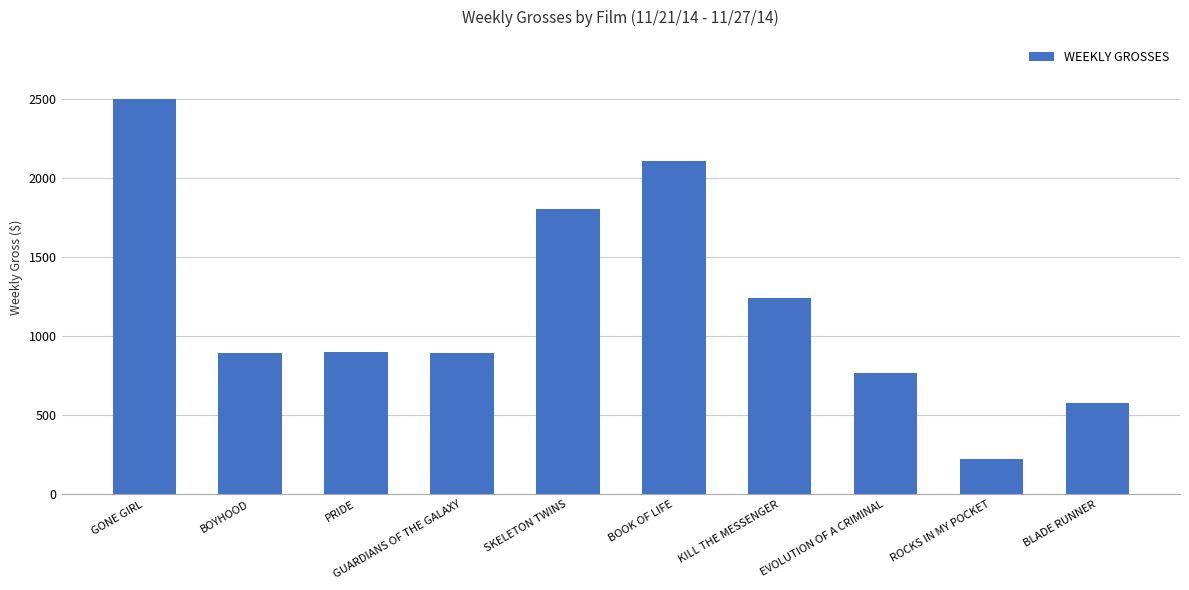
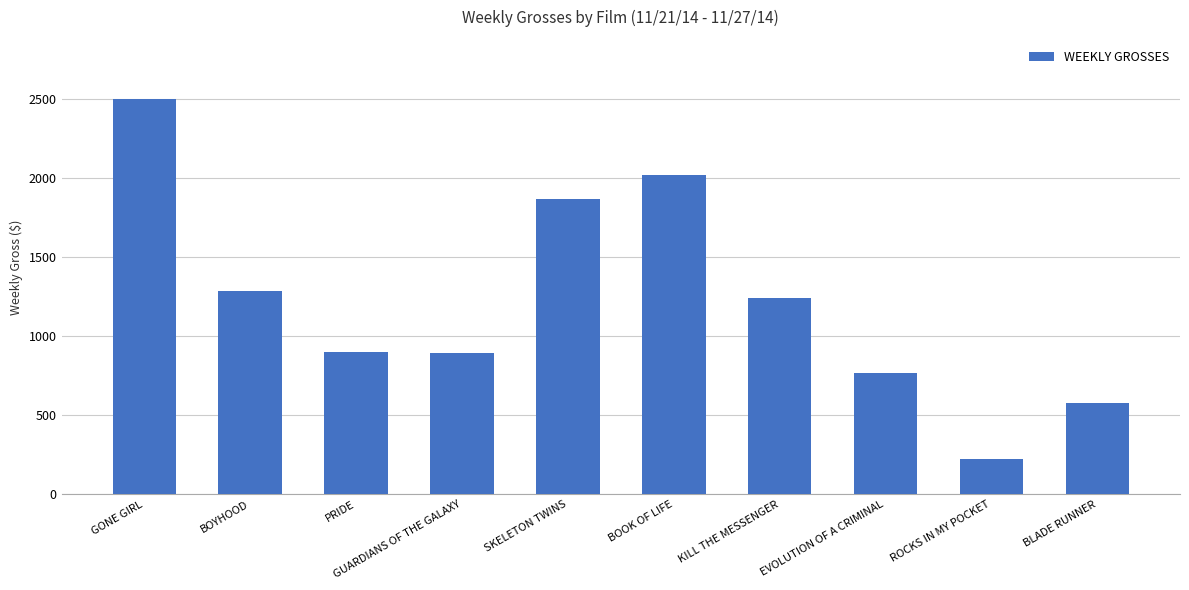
  {
    "GONE GIRL": 2500,
-   "BOYHOOD": 890,
+   "BOYHOOD": 1290,
    "PRIDE": 900,
    "GUARDIANS OF THE GALAXY": 890,
-   "SKELETON TWINS": 1810,
-   "BOOK OF LIFE": 2110,
+   "SKELETON TWINS": 1870,
+   "BOOK OF LIFE": 2020,
    "KILL THE MESSENGER": 1240,
    "EVOLUTION OF A CRIMINAL": 770,
    "ROCKS IN MY POCKET": 220,
    "BLADE RUNNER": 580
  }
